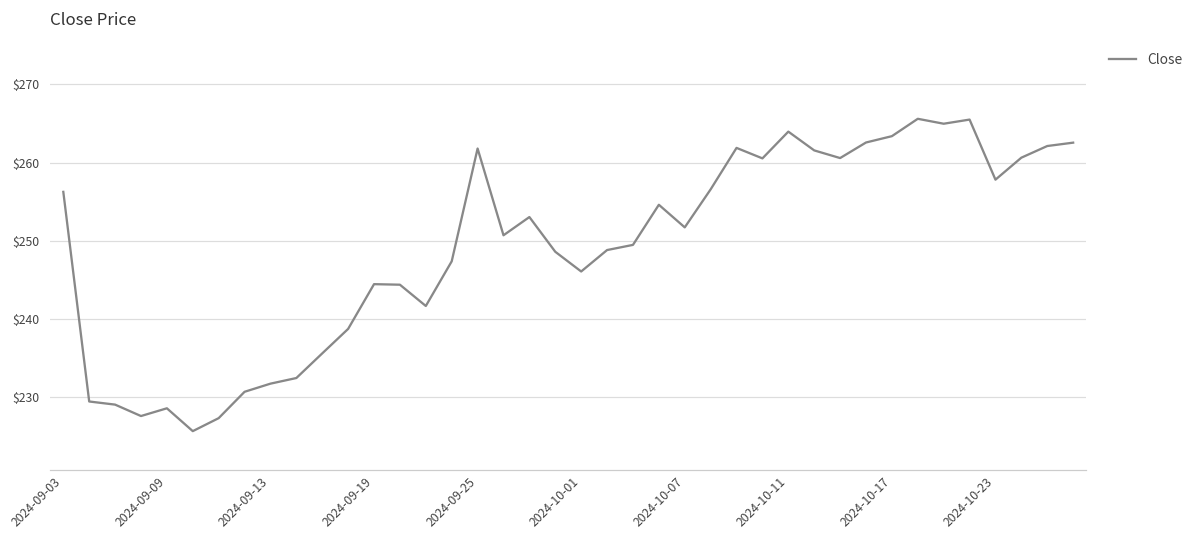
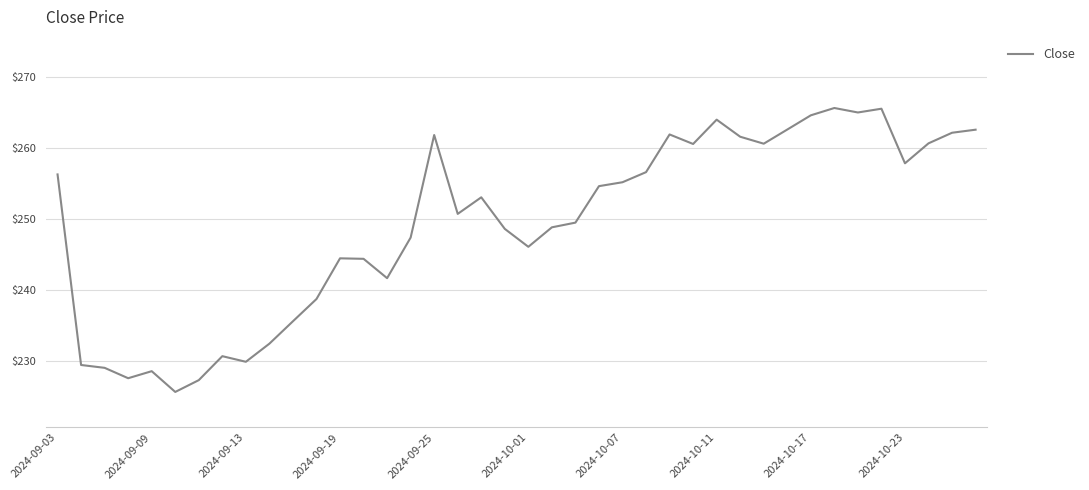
  {
    "2024-09-03": "$256",
    "2024-09-09": "$229",
-   "2024-09-13": "$232",
+   "2024-09-13": "$230",
    "2024-09-19": "$244",
    "2024-09-25": "$262",
    "2024-10-01": "$246",
-   "2024-10-07": "$252",
+   "2024-10-07": "$255",
    "2024-10-11": "$264",
-   "2024-10-17": "$263",
+   "2024-10-17": "$265",
    "2024-10-23": "$258"
  }
